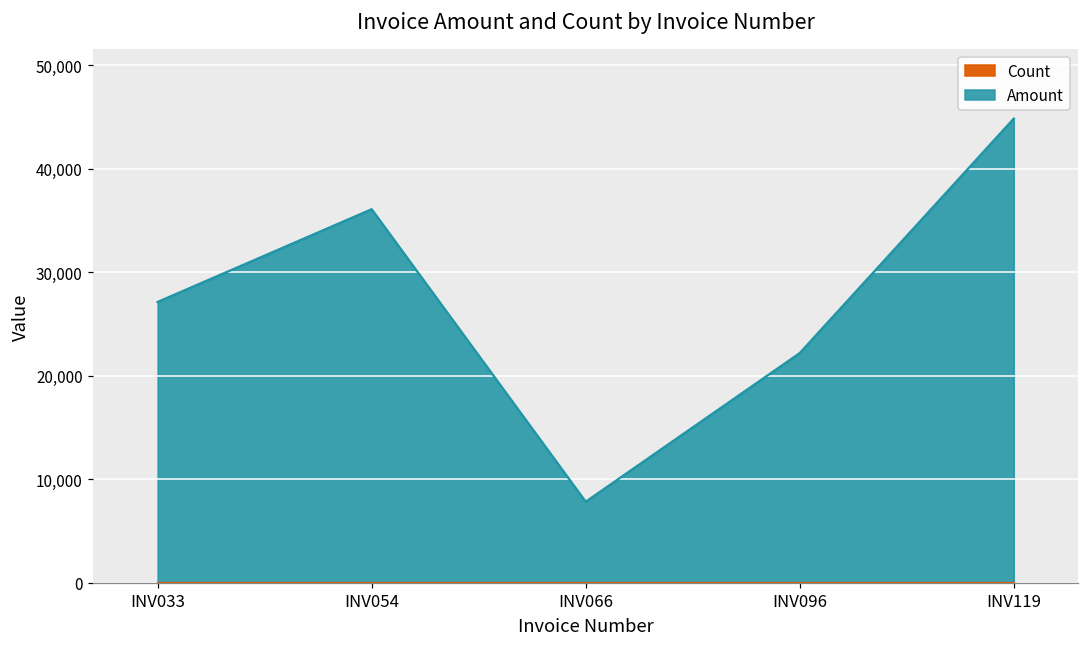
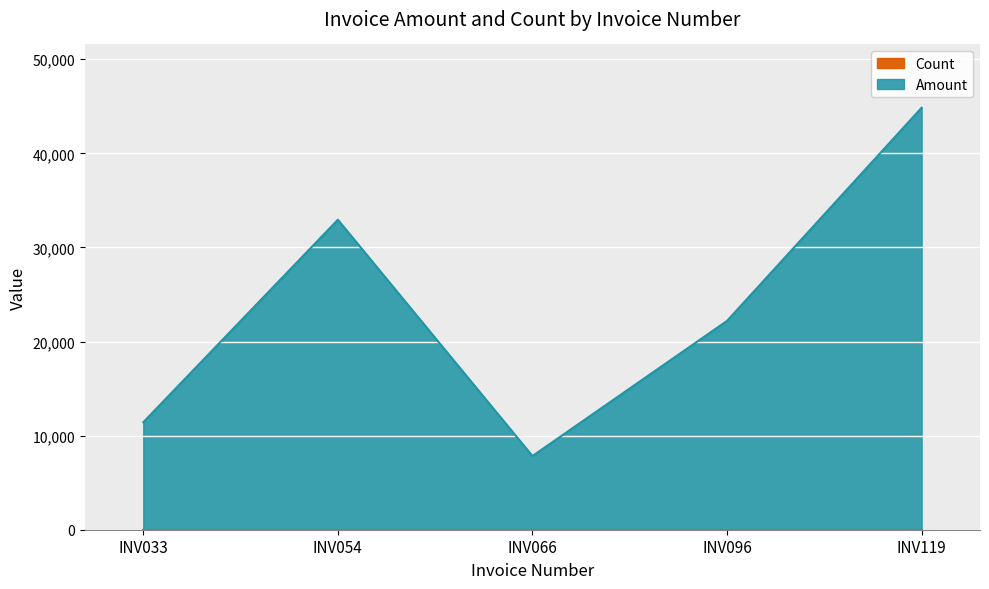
  {
    "Count": {
      "INV033": "0",
      "INV054": "0",
      "INV066": "0",
      "INV096": "0",
      "INV119": "0"
    },
    "Amount": {
-     "INV033": "27,000",
-     "INV054": "36,000",
+     "INV033": "11,000",
+     "INV054": "33,000",
      "INV066": "8,000",
      "INV096": "22,000",
      "INV119": "45,000"
    }
  }
